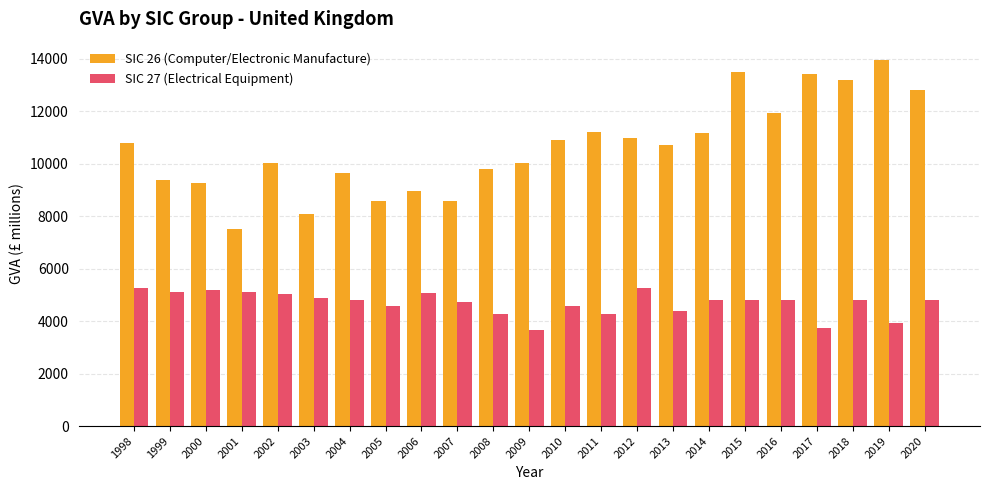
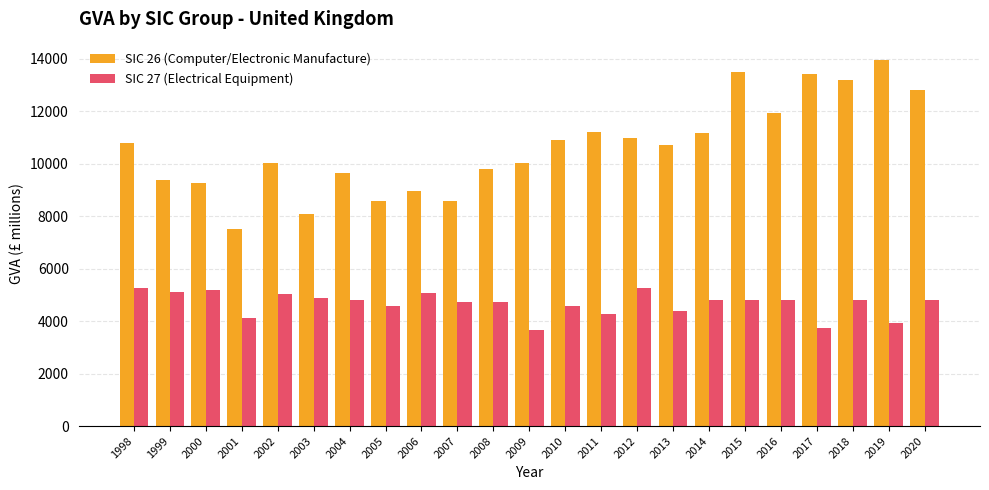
  {
    "SIC 26 (Computer/Electronic Manufacture)": {
      "1998": 10800,
      "1999": 9400,
      "2000": 9300,
      "2001": 7500,
      "2002": 10000,
      "2003": 8100,
      "2004": 9700,
      "2005": 8600,
      "2006": 8900,
      "2007": 8600,
      "2008": 9800,
      "2009": 10000,
      "2010": 10900,
      "2011": 11200,
      "2012": 11000,
      "2013": 10700,
      "2014": 11200,
      "2015": 13500,
      "2016": 11900,
      "2017": 13400,
      "2018": 13200,
      "2019": 14000,
      "2020": 12800
    },
    "SIC 27 (Electrical Equipment)": {
      "1998": 5300,
      "1999": 5100,
      "2000": 5200,
-     "2001": 5100,
+     "2001": 4100,
      "2002": 5000,
      "2003": 4900,
      "2004": 4800,
      "2005": 4600,
      "2006": 5100,
      "2007": 4700,
-     "2008": 4300,
+     "2008": 4700,
      "2009": 3600,
      "2010": 4600,
      "2011": 4300,
      "2012": 5300,
      "2013": 4400,
      "2014": 4800,
      "2015": 4800,
      "2016": 4800,
      "2017": 3700,
      "2018": 4800,
      "2019": 3900,
      "2020": 4800
    }
  }
